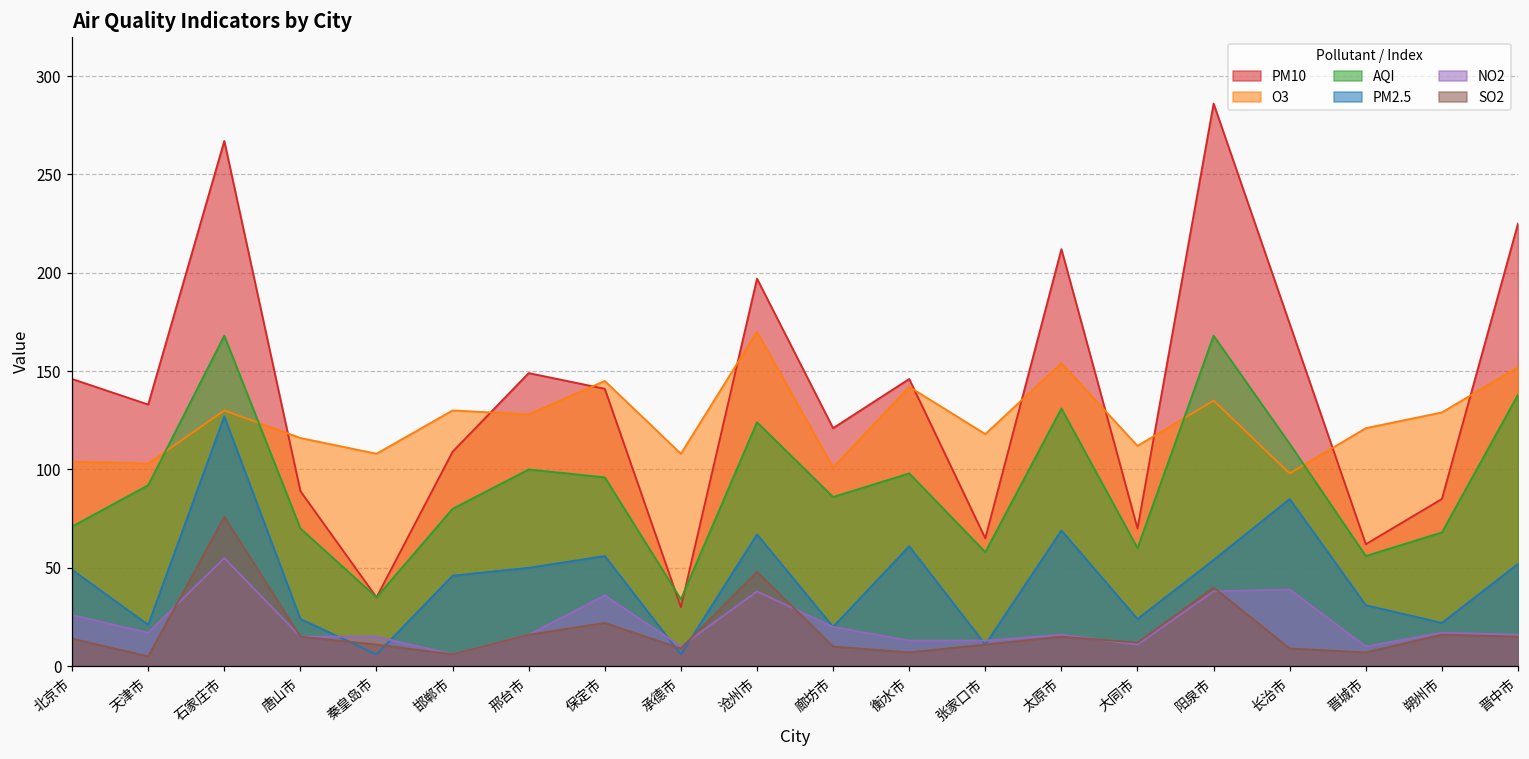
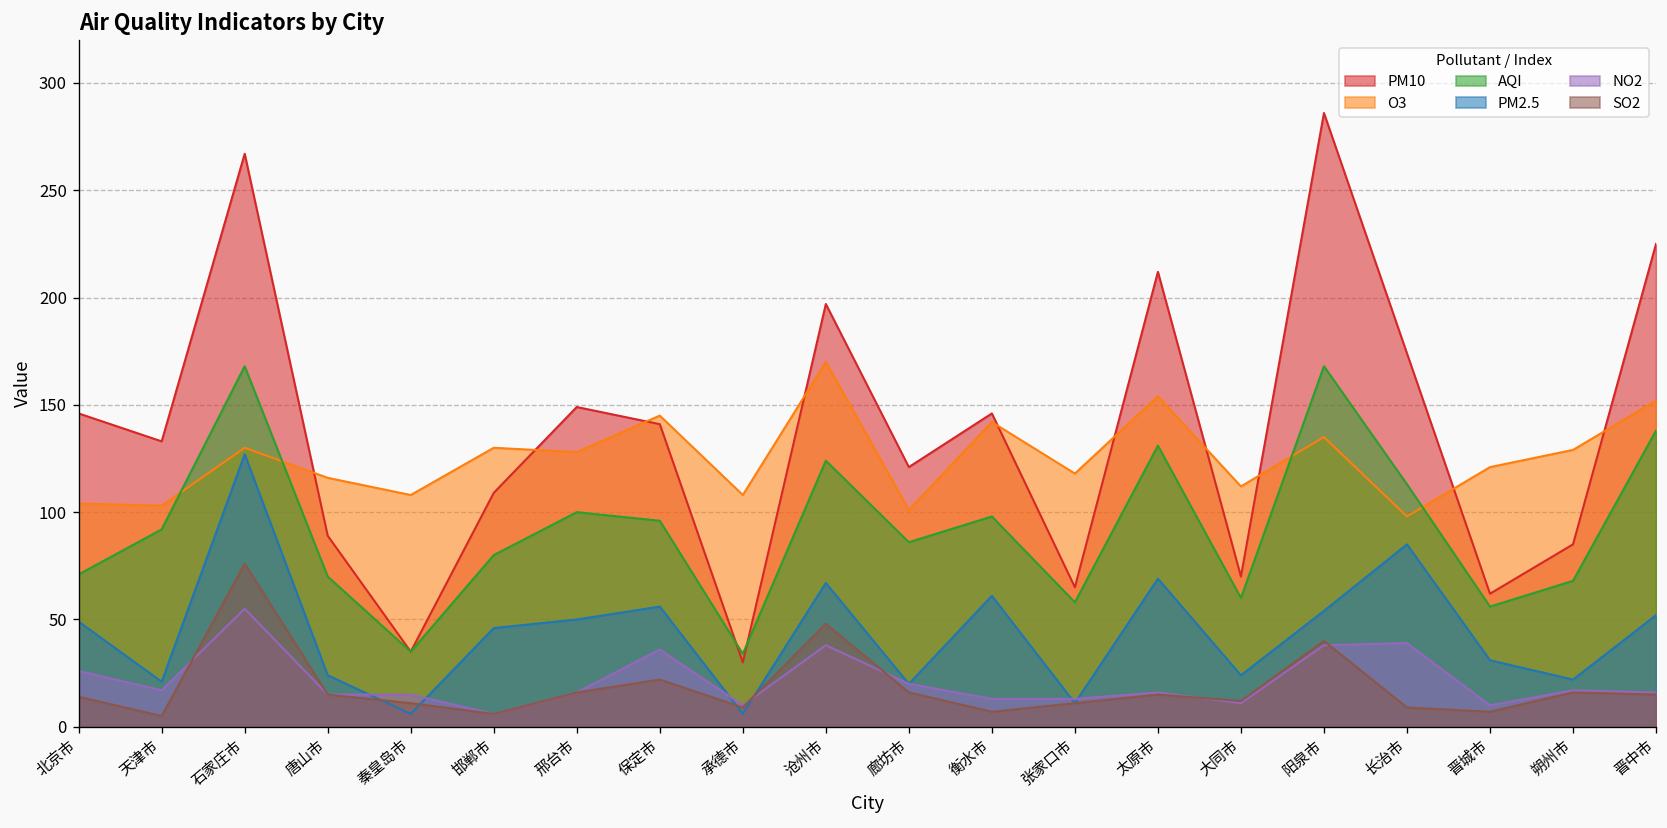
  {
    "PM10": {
      "北京市": 146,
      "天津市": 133,
      "石家庄市": 267,
      "唐山市": 89,
      "邯郸市": 109,
      "邢台市": 149,
      "保定市": 141,
      "承德市": 30,
      "沧州市": 197,
      "廊坊市": 121,
      "衡水市": 146,
      "张家口市": 65,
      "太原市": 212,
      "大同市": 70,
      "阳泉市": 286,
      "长治市": 174,
      "晋城市": 62,
      "朔州市": 85,
      "晋中市": 225
    },
    "O3": {
      "北京市": 104,
      "天津市": 103,
      "石家庄市": 130,
      "唐山市": 116,
      "秦皇岛市": 108,
      "邯郸市": 130,
      "邢台市": 128,
      "保定市": 145,
      "承德市": 108,
      "沧州市": 170,
      "廊坊市": 101,
      "衡水市": 142,
      "张家口市": 118,
      "太原市": 154,
      "大同市": 112,
      "阳泉市": 135,
      "长治市": 98,
      "晋城市": 121,
      "朔州市": 129,
      "晋中市": 152
    },
    "AQI": {
      "北京市": 71,
      "天津市": 92,
      "石家庄市": 168,
      "唐山市": 70,
      "邯郸市": 80,
      "邢台市": 100,
      "保定市": 96,
      "承德市": 34,
      "沧州市": 124,
      "廊坊市": 86,
      "衡水市": 98,
      "张家口市": 58,
      "太原市": 131,
      "大同市": 60,
      "阳泉市": 168,
      "长治市": 113,
      "晋城市": 56,
      "朔州市": 68,
      "晋中市": 138
    },
    "PM2.5": {
      "北京市": 49,
      "天津市": 21,
      "石家庄市": 127,
      "唐山市": 24,
      "秦皇岛市": 6,
      "邯郸市": 46,
      "邢台市": 50,
      "保定市": 56,
      "承德市": 6,
      "沧州市": 67,
      "衡水市": 61,
      "太原市": 69,
      "大同市": 24,
      "阳泉市": 54,
      "长治市": 85,
      "晋城市": 31,
      "朔州市": 22,
      "晋中市": 52
    },
    "NO2": {
      "北京市": 26,
      "天津市": 17,
      "石家庄市": 55,
      "秦皇岛市": 15,
      "保定市": 36,
      "沧州市": 38,
      "衡水市": 13,
      "张家口市": 13,
      "阳泉市": 38,
      "长治市": 39,
      "晋城市": 10
    },
    "SO2": {
      "北京市": 14,
      "天津市": 5,
      "石家庄市": 76,
      "秦皇岛市": 11,
      "保定市": 22,
      "沧州市": 48,
-     "廊坊市": 10,
+     "廊坊市": 16,
      "衡水市": 7,
      "阳泉市": 40,
      "长治市": 9,
      "晋城市": 7
    }
  }
